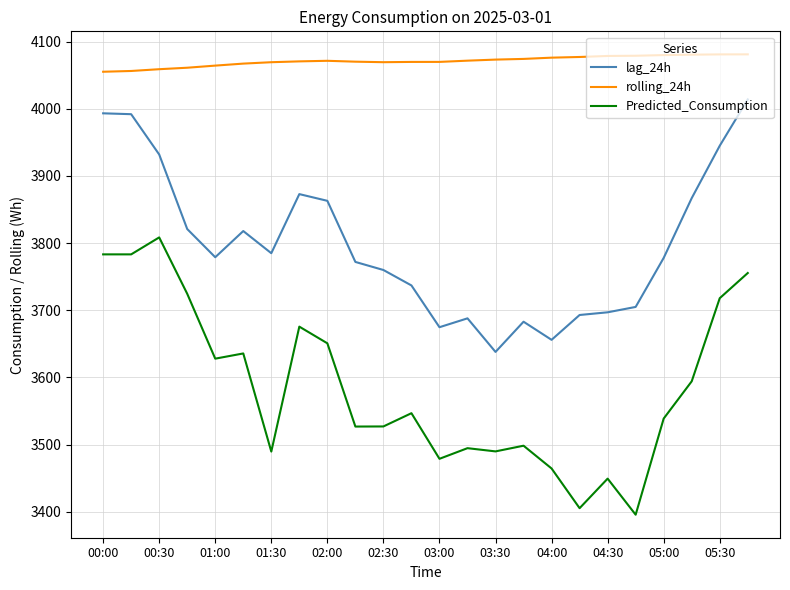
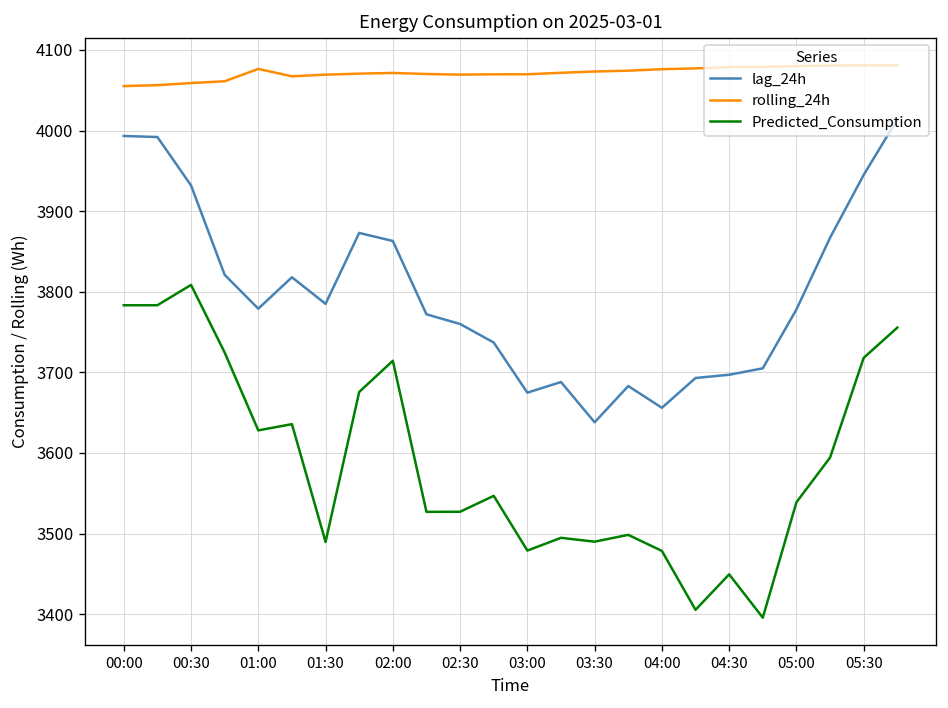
  {
    "lag_24h": {
      "00:00": 3990,
      "00:30": 3930,
      "01:00": 3780,
      "01:30": 3790,
      "02:00": 3860,
      "02:30": 3760,
      "03:00": 3670,
      "03:30": 3640,
      "04:00": 3660,
      "04:30": 3700,
      "05:00": 3780,
      "05:30": 3950
    },
    "rolling_24h": {
      "00:00": 4060,
      "00:30": 4060,
-     "01:00": 4060,
+     "01:00": 4080,
      "01:30": 4070,
      "02:00": 4070,
      "02:30": 4070,
      "03:00": 4070,
      "03:30": 4070,
      "04:00": 4080
    },
    "Predicted_Consumption": {
      "00:00": 3780,
      "00:30": 3810,
      "01:00": 3630,
      "01:30": 3490,
-     "02:00": 3650,
+     "02:00": 3710,
      "02:30": 3530,
      "03:00": 3480,
      "03:30": 3490,
-     "04:00": 3460,
+     "04:00": 3480,
      "04:30": 3450,
      "05:00": 3540,
      "05:30": 3720
    }
  }
